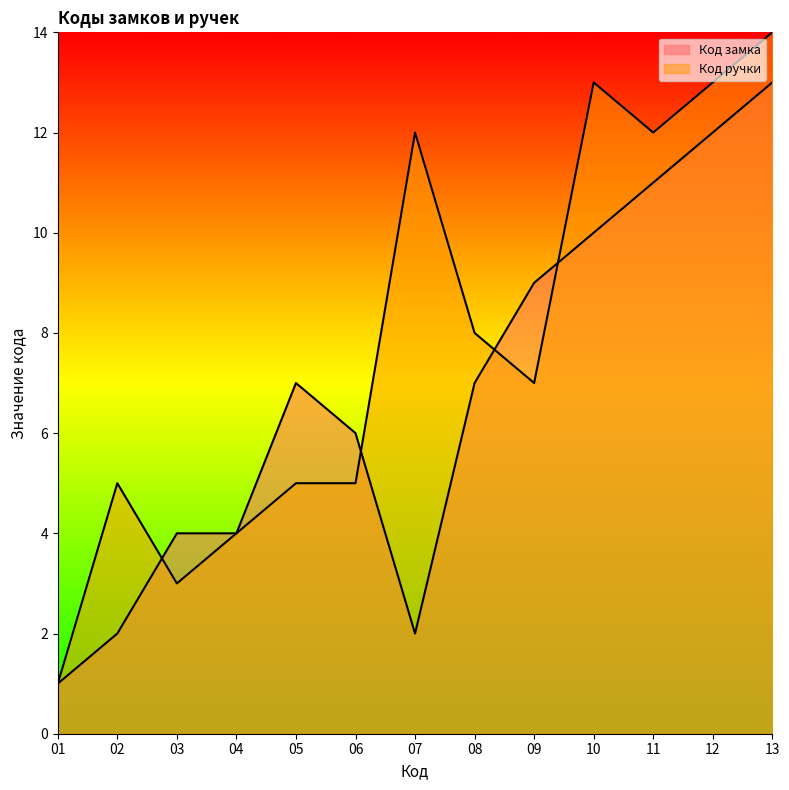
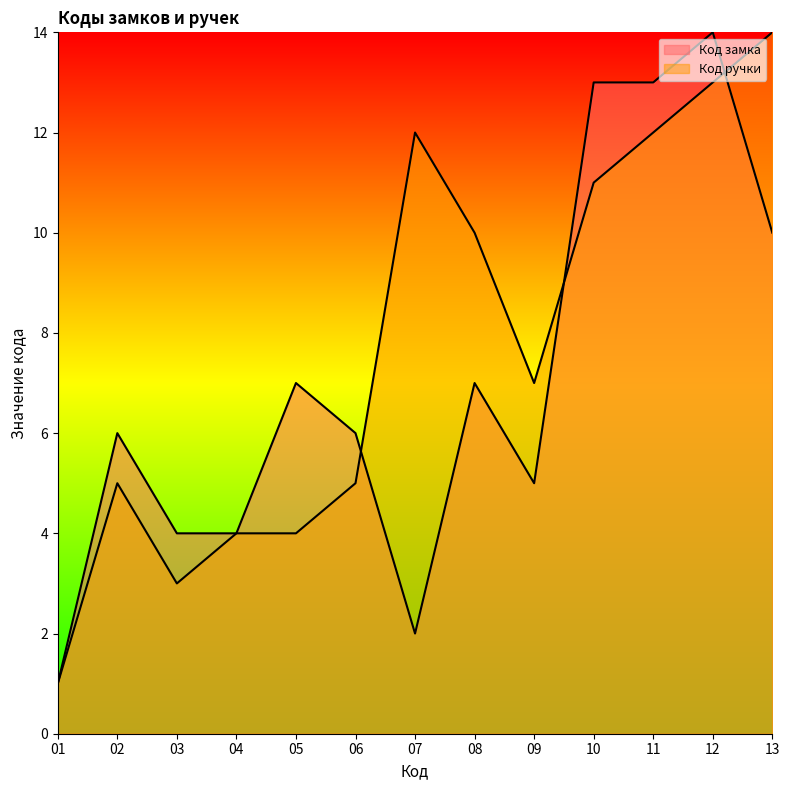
  {
    "Код замка": {
-     "02": 2,
+     "02": 6,
      "03": 4,
      "05": 7,
      "06": 6,
      "07": 2,
      "08": 7,
-     "09": 9,
-     "10": 10,
-     "11": 11,
-     "12": 12,
-     "13": 13
+     "09": 5,
+     "10": 13,
+     "11": 13,
+     "12": 14,
+     "13": 10
    },
    "Код ручки": {
      "02": 5,
      "03": 3,
-     "05": 5,
+     "05": 4,
      "06": 5,
      "07": 12,
-     "08": 8,
+     "08": 10,
      "09": 7,
-     "10": 13,
+     "10": 11,
      "11": 12,
      "12": 13,
      "13": 14
    }
  }
